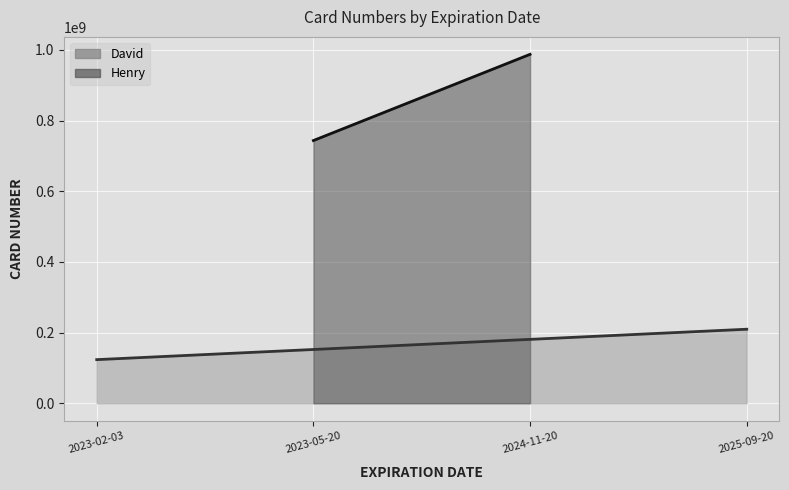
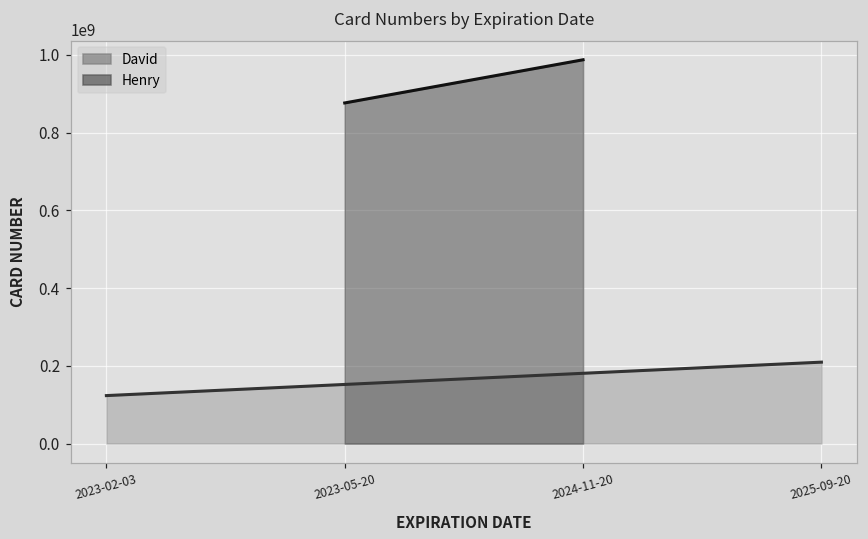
  {
    "David": {
      "2023-02-03": 120000000,
      "2025-09-20": 210000000
    },
    "Henry": {
-     "2023-05-20": 740000000,
+     "2023-05-20": 880000000,
      "2024-11-20": 990000000
    }
  }
